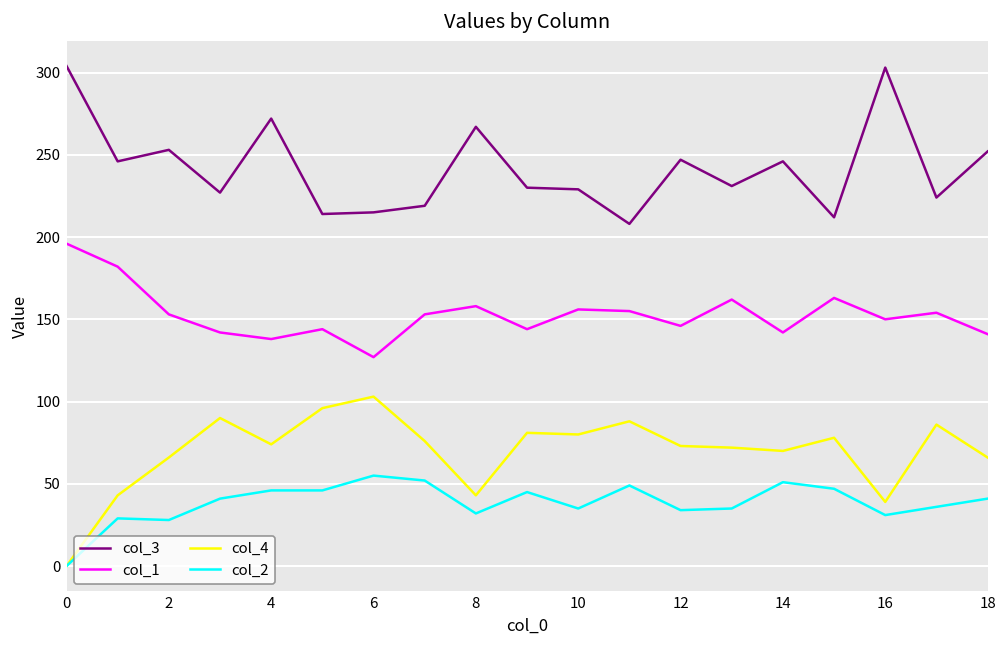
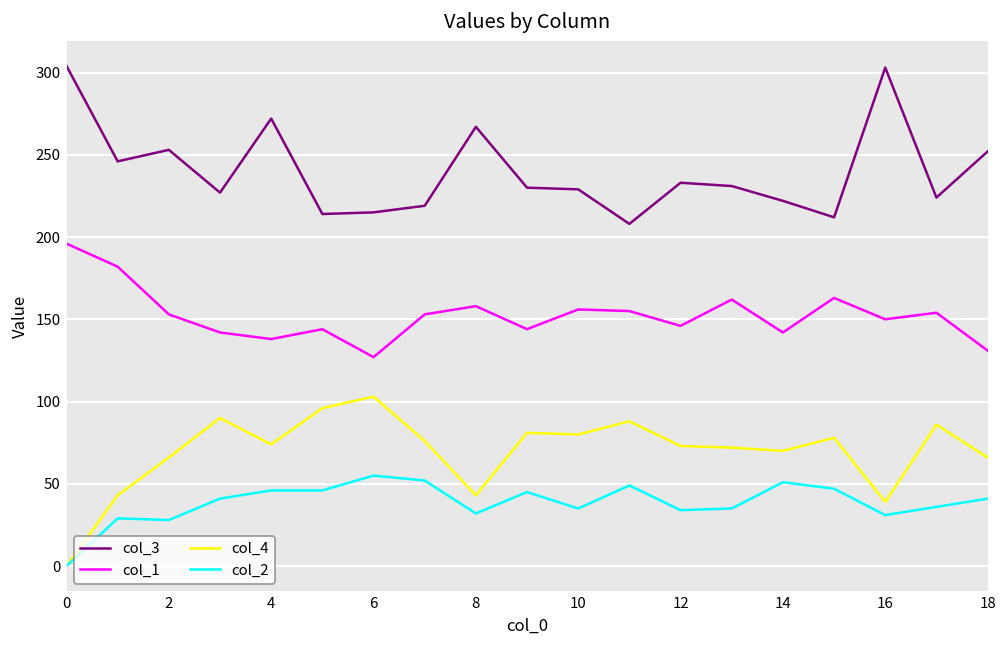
  {
    "col_3": {
      "0": 304,
      "2": 253,
      "4": 272,
      "6": 215,
      "8": 267,
      "10": 229,
-     "12": 247,
-     "14": 246,
+     "12": 233,
+     "14": 222,
      "16": 303,
      "18": 252
    },
    "col_1": {
      "0": 196,
      "2": 153,
      "4": 138,
      "6": 127,
      "8": 158,
      "10": 156,
      "12": 146,
      "14": 142,
      "16": 150,
-     "18": 141
+     "18": 131
    },
    "col_4": {
      "2": 66,
      "4": 74,
      "6": 103,
      "8": 43,
      "10": 80,
      "12": 73,
      "14": 70,
      "16": 39,
      "18": 66
    },
    "col_2": {
      "2": 28,
      "4": 46,
      "6": 55,
      "8": 32,
      "10": 35,
      "12": 34,
      "14": 51,
      "16": 31,
      "18": 41
    }
  }
